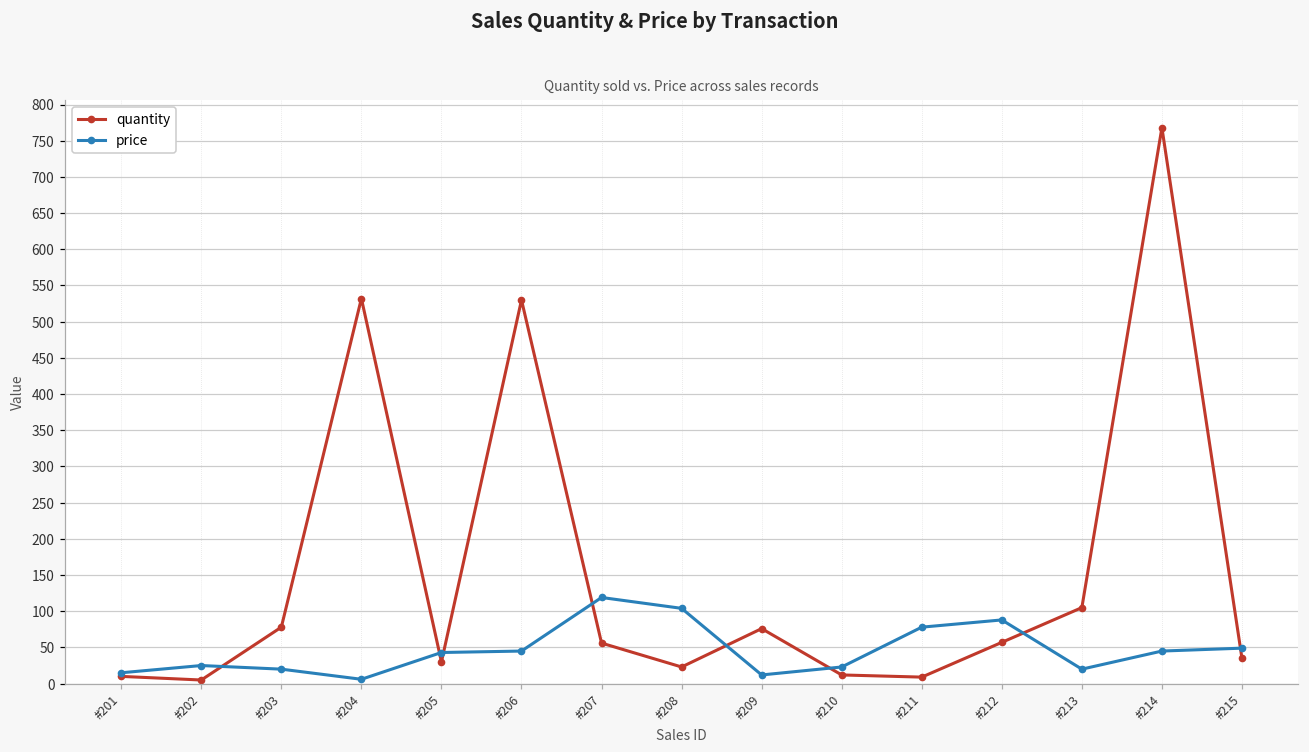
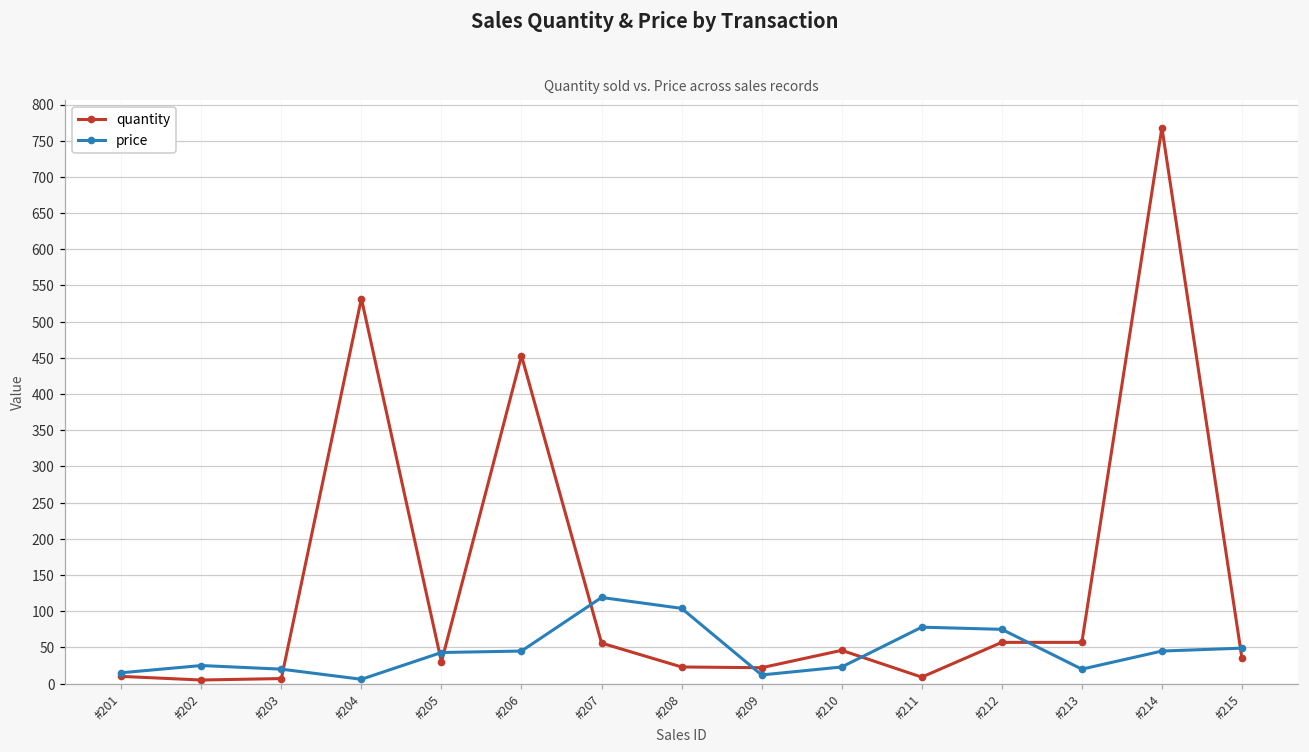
  {
    "quantity": {
      "#201": 10,
      "#202": 10,
-     "#203": 80,
+     "#203": 10,
      "#204": 530,
      "#205": 30,
-     "#206": 530,
+     "#206": 450,
      "#207": 60,
      "#208": 20,
-     "#209": 80,
-     "#210": 10,
+     "#209": 20,
+     "#210": 50,
      "#211": 10,
      "#212": 60,
-     "#213": 110,
+     "#213": 60,
      "#214": 770,
      "#215": 40
    },
    "price": {
      "#201": 20,
      "#202": 30,
      "#203": 20,
      "#204": 10,
      "#205": 40,
      "#206": 50,
      "#207": 120,
      "#208": 100,
      "#209": 10,
      "#210": 20,
      "#211": 80,
-     "#212": 90,
+     "#212": 80,
      "#213": 20,
      "#214": 50,
      "#215": 50
    }
  }
